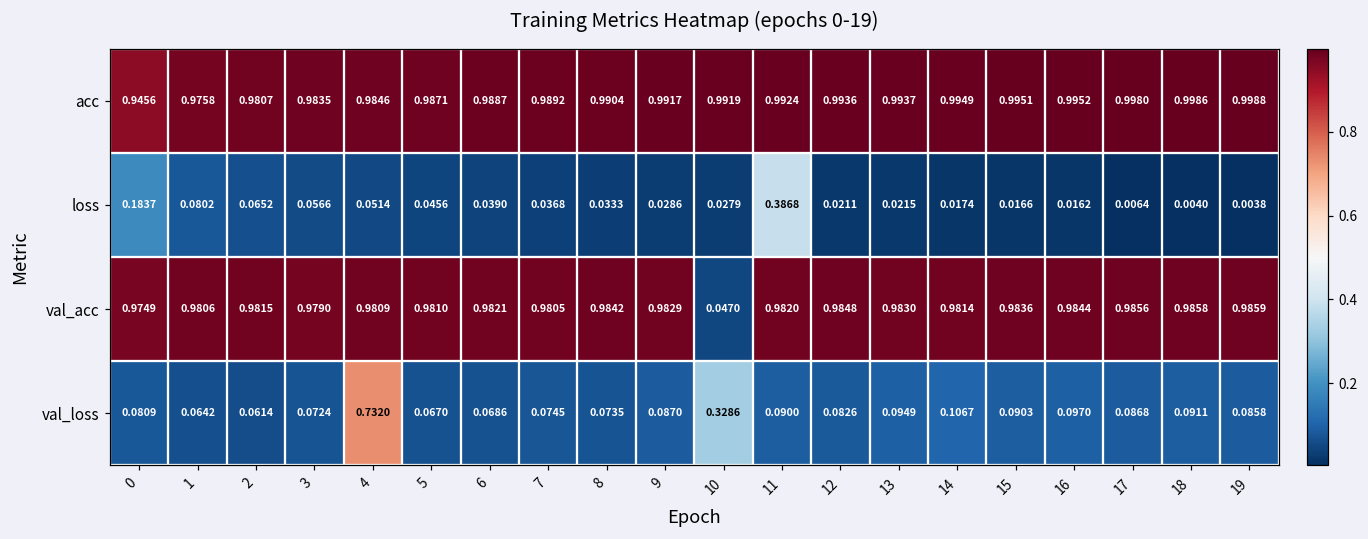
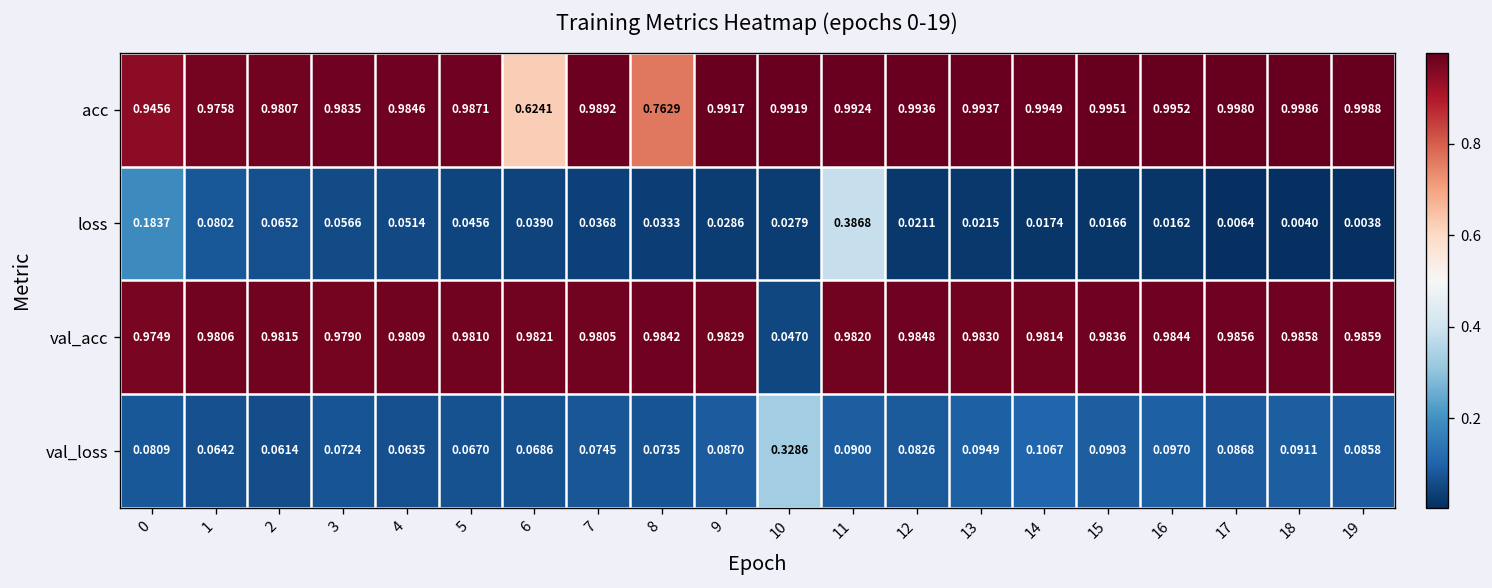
  {
    "acc": {
      "0": 0.9456,
      "1": 0.9758,
      "2": 0.9807,
      "3": 0.9835,
      "4": 0.9846,
      "5": 0.9871,
-     "6": 0.9887,
+     "6": 0.6241,
      "7": 0.9892,
-     "8": 0.9904,
+     "8": 0.7629,
      "9": 0.9917,
      "10": 0.9919,
      "11": 0.9924,
      "12": 0.9936,
      "13": 0.9937,
      "14": 0.9949,
      "15": 0.9951,
      "16": 0.9952,
      "17": 0.9980,
      "18": 0.9986,
      "19": 0.9988
    },
    "loss": {
      "0": 0.1837,
      "1": 0.0802,
      "2": 0.0652,
      "3": 0.0566,
      "4": 0.0514,
      "5": 0.0456,
      "6": 0.0390,
      "7": 0.0368,
      "8": 0.0333,
      "9": 0.0286,
      "10": 0.0279,
      "11": 0.3868,
      "12": 0.0211,
      "13": 0.0215,
      "14": 0.0174,
      "15": 0.0166,
      "16": 0.0162,
      "17": 0.0064,
      "18": 0.0040,
      "19": 0.0038
    },
    "val_acc": {
      "0": 0.9749,
      "1": 0.9806,
      "2": 0.9815,
      "3": 0.9790,
      "4": 0.9809,
      "5": 0.9810,
      "6": 0.9821,
      "7": 0.9805,
      "8": 0.9842,
      "9": 0.9829,
      "10": 0.0470,
      "11": 0.9820,
      "12": 0.9848,
      "13": 0.9830,
      "14": 0.9814,
      "15": 0.9836,
      "16": 0.9844,
      "17": 0.9856,
      "18": 0.9858,
      "19": 0.9859
    },
    "val_loss": {
      "0": 0.0809,
      "1": 0.0642,
      "2": 0.0614,
      "3": 0.0724,
-     "4": 0.7320,
+     "4": 0.0635,
      "5": 0.0670,
      "6": 0.0686,
      "7": 0.0745,
      "8": 0.0735,
      "9": 0.0870,
      "10": 0.3286,
      "11": 0.0900,
      "12": 0.0826,
      "13": 0.0949,
      "14": 0.1067,
      "15": 0.0903,
      "16": 0.0970,
      "17": 0.0868,
      "18": 0.0911,
      "19": 0.0858
    }
  }
